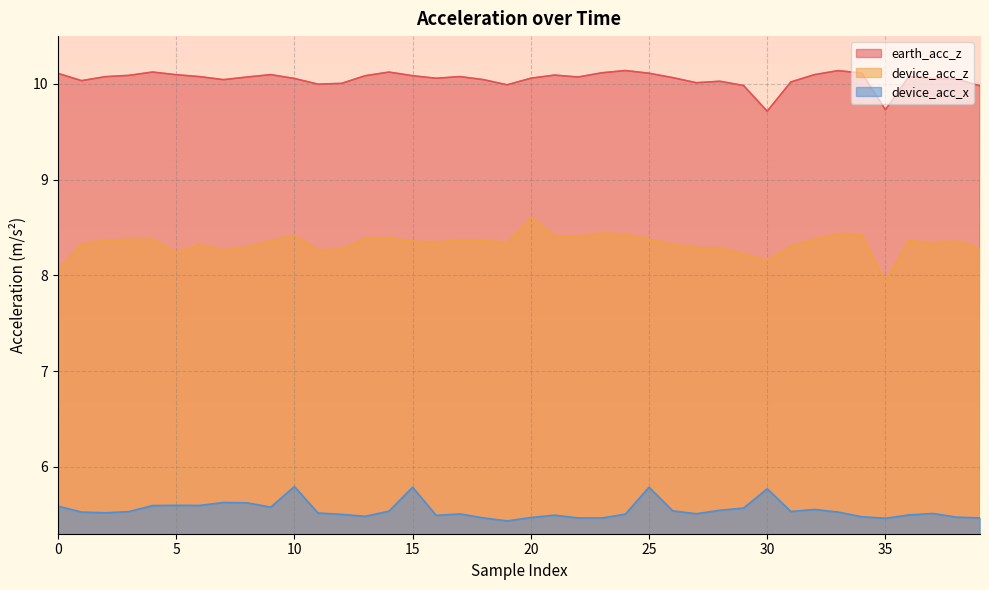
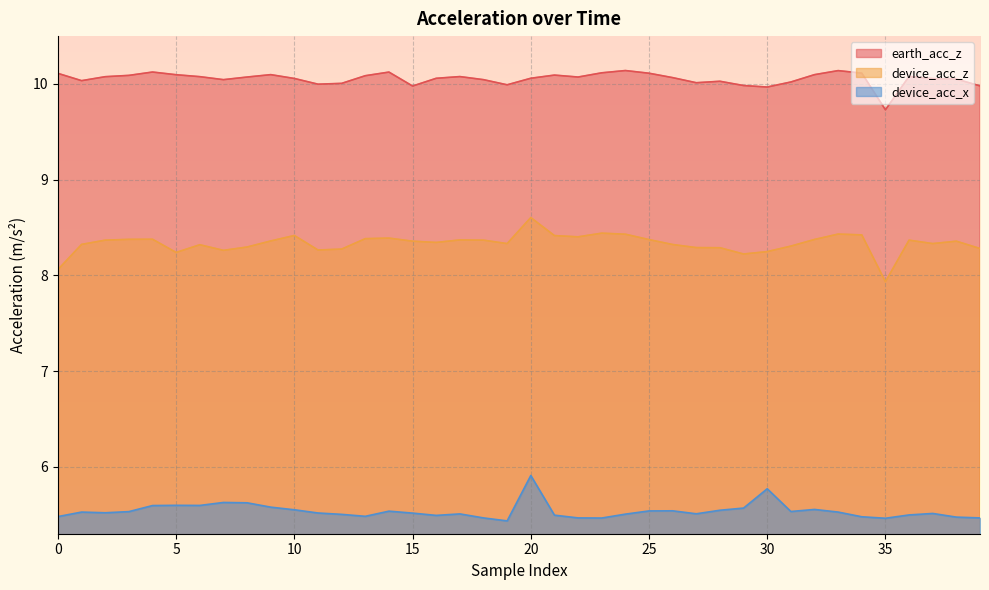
  {
    "earth_acc_z": {
      "0": 10.1,
      "5": 10.1,
      "10": 10.1,
-     "15": 10.1,
+     "15": 10.0,
      "20": 10.1,
      "25": 10.1,
-     "30": 9.7,
+     "30": 10.0,
      "35": 9.7
    },
    "device_acc_z": {
      "0": 8.1,
      "5": 8.2,
      "10": 8.4,
      "15": 8.4,
      "20": 8.6,
      "25": 8.4,
-     "30": 8.15,
+     "30": 8.25,
      "35": 7.9
    },
    "device_acc_x": {
-     "0": 5.6,
+     "0": 5.5,
      "5": 5.6,
-     "10": 5.8,
-     "15": 5.8,
-     "20": 5.5,
-     "25": 5.8,
+     "10": 5.6,
+     "15": 5.5,
+     "20": 5.9,
+     "25": 5.5,
      "30": 5.8,
      "35": 5.5
    }
  }
